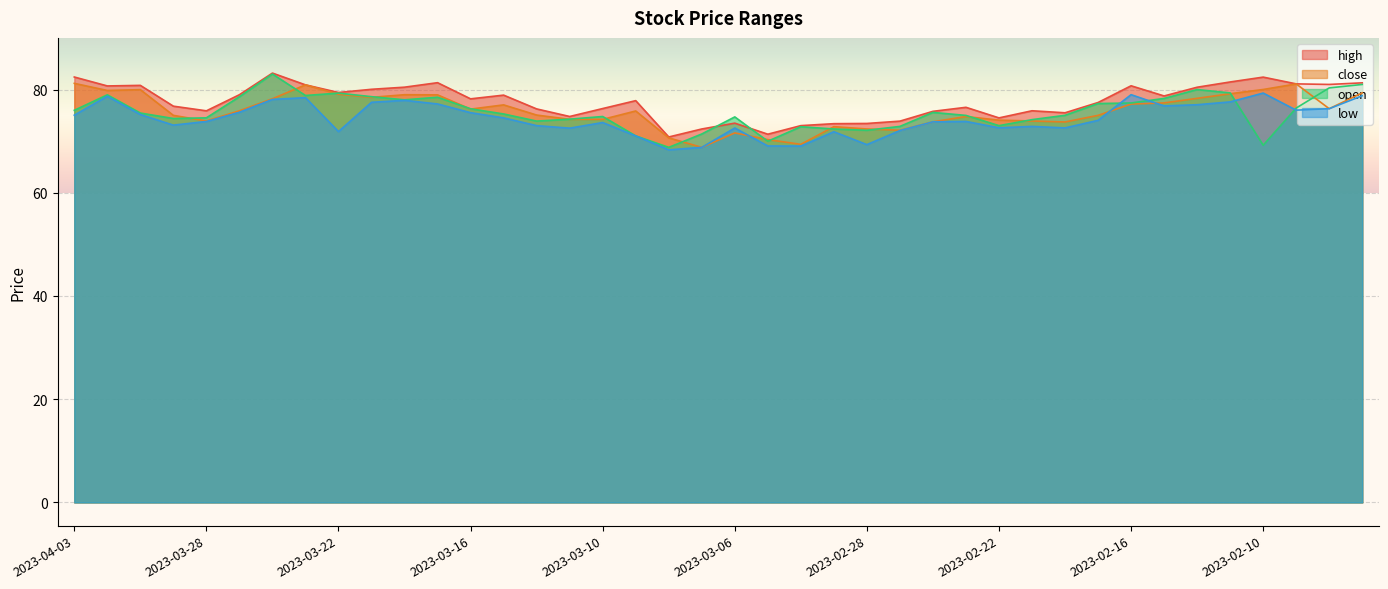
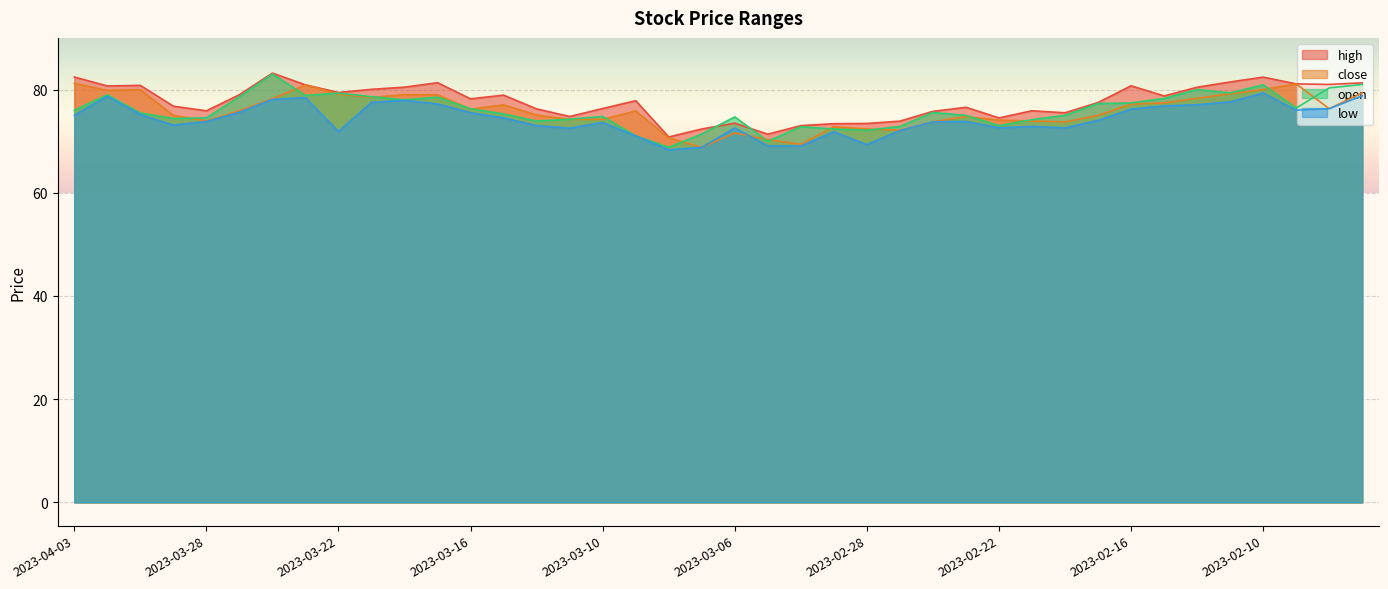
  {
    "open": {
      "2023-04-03": 76,
      "2023-03-28": 75,
      "2023-03-10": 75,
      "2023-03-06": 75,
-     "2023-02-10": 69
+     "2023-02-10": 81
    },
    "low": {
      "2023-04-03": 75,
      "2023-03-22": 72,
      "2023-03-16": 76,
      "2023-03-10": 74,
      "2023-03-06": 73,
      "2023-02-28": 69,
-     "2023-02-16": 79,
+     "2023-02-16": 76,
      "2023-02-10": 79
    }
  }
